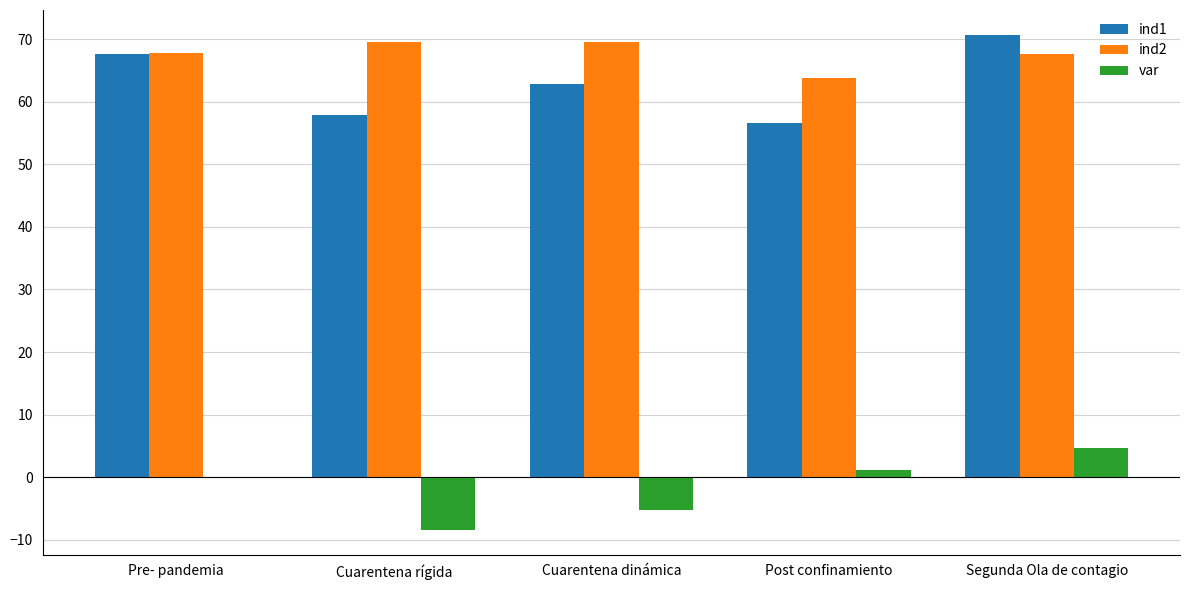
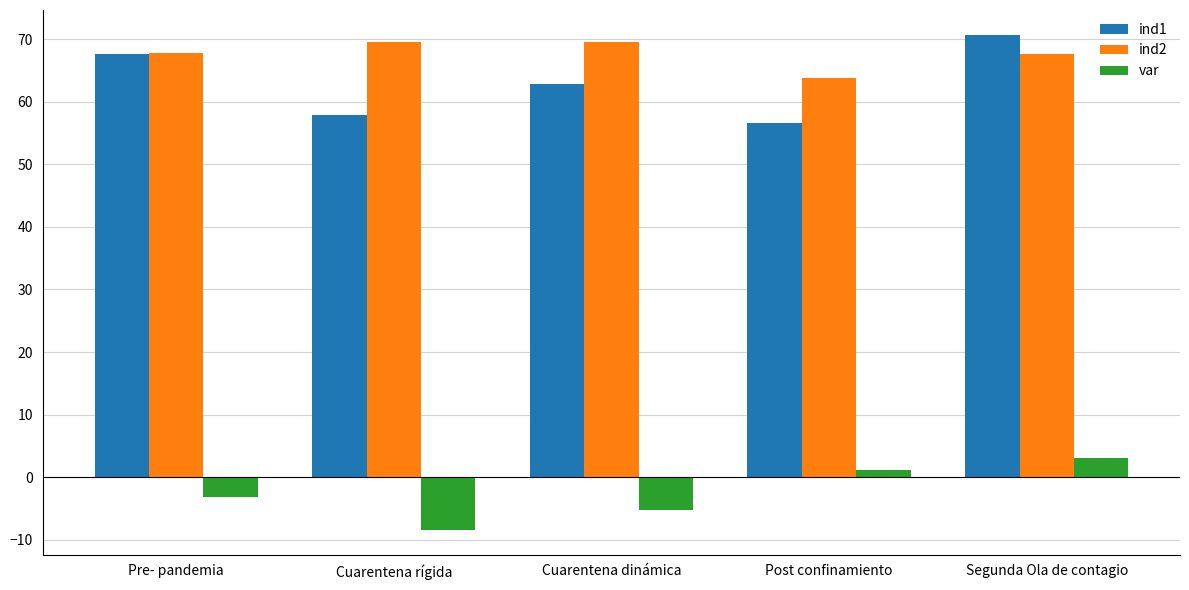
  {
    "ind1": {
      "Pre- pandemia": 68,
      "Cuarentena rígida": 58,
      "Cuarentena dinámica": 63,
      "Post confinamiento": 57,
      "Segunda Ola de contagio": 71
    },
    "ind2": {
      "Pre- pandemia": 68,
      "Cuarentena rígida": 70,
      "Cuarentena dinámica": 70,
      "Post confinamiento": 64,
      "Segunda Ola de contagio": 68
    },
    "var": {
-     "Pre- pandemia": 0,
+     "Pre- pandemia": -3,
      "Cuarentena rígida": -8,
      "Cuarentena dinámica": -5,
      "Post confinamiento": 1,
-     "Segunda Ola de contagio": 5
+     "Segunda Ola de contagio": 3
    }
  }
